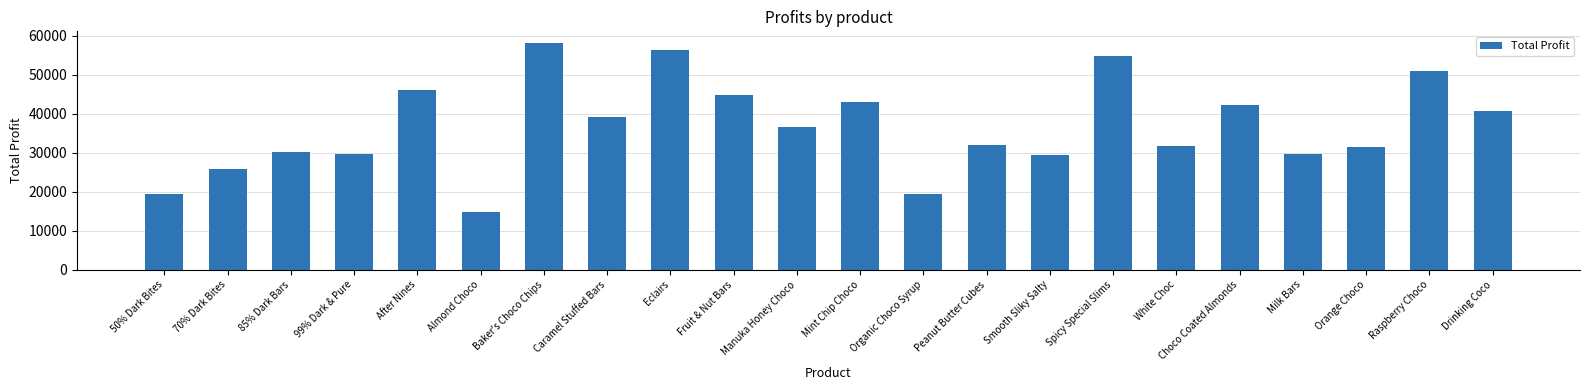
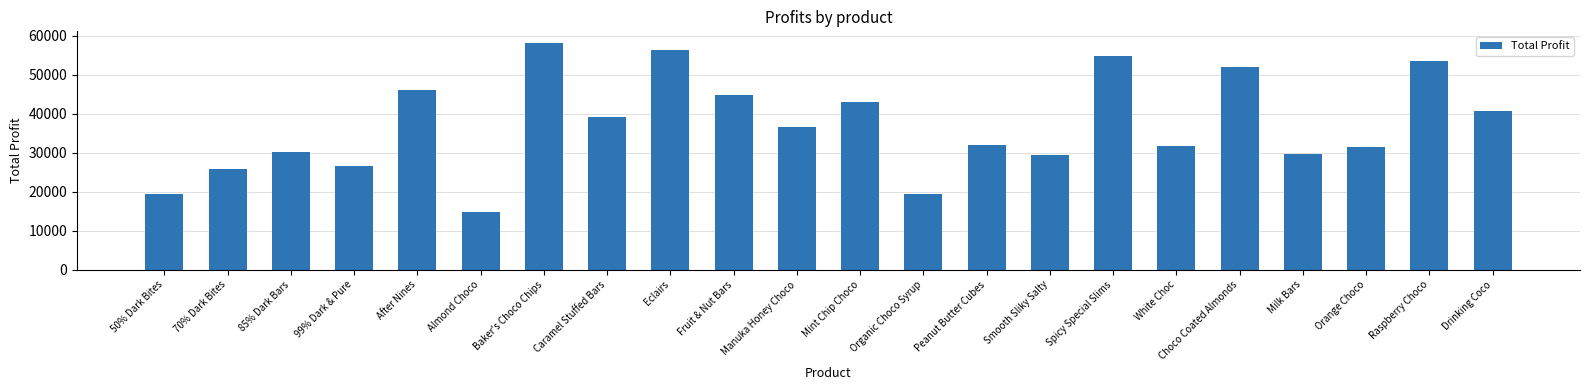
  {
    "50% Dark Bites": 20000,
    "70% Dark Bites": 26000,
    "85% Dark Bars": 30000,
-   "99% Dark & Pure": 30000,
+   "99% Dark & Pure": 27000,
    "After Nines": 46000,
    "Almond Choco": 15000,
    "Baker's Choco Chips": 58000,
    "Caramel Stuffed Bars": 39000,
    "Eclairs": 56000,
    "Fruit & Nut Bars": 45000,
    "Manuka Honey Choco": 37000,
    "Mint Chip Choco": 43000,
    "Organic Choco Syrup": 20000,
    "Peanut Butter Cubes": 32000,
    "Smooth Sliky Salty": 30000,
    "Spicy Special Slims": 55000,
    "White Choc": 32000,
-   "Choco Coated Almonds": 42000,
+   "Choco Coated Almonds": 52000,
    "Milk Bars": 30000,
    "Orange Choco": 31000,
-   "Raspberry Choco": 51000,
+   "Raspberry Choco": 54000,
    "Drinking Coco": 41000
  }
